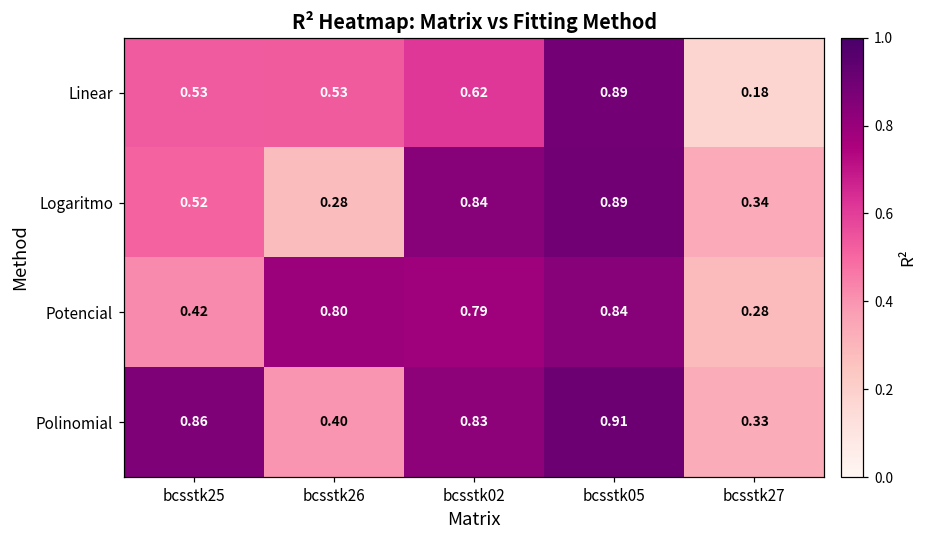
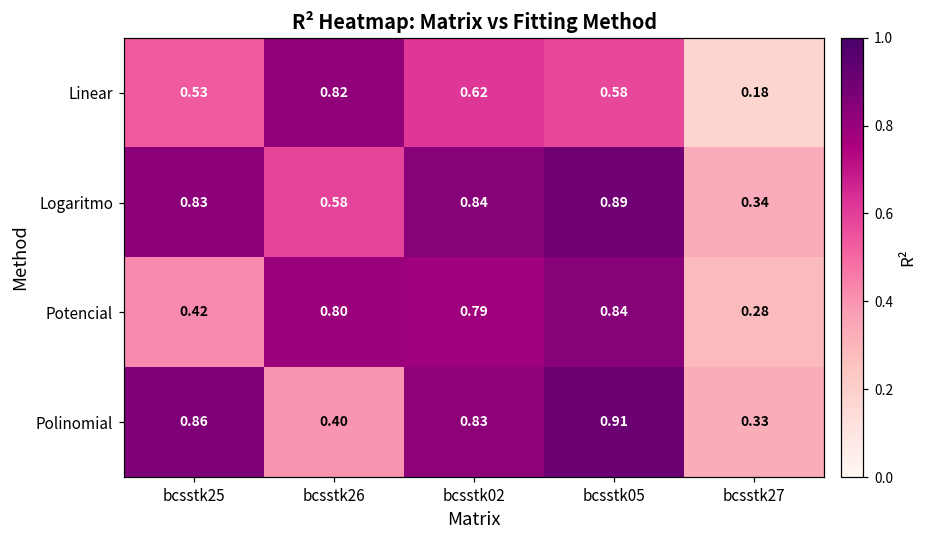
  {
    "Linear": {
      "bcsstk25": 0.53,
-     "bcsstk26": 0.53,
+     "bcsstk26": 0.82,
      "bcsstk02": 0.62,
-     "bcsstk05": 0.89,
+     "bcsstk05": 0.58,
      "bcsstk27": 0.18
    },
    "Logaritmo": {
-     "bcsstk25": 0.52,
-     "bcsstk26": 0.28,
+     "bcsstk25": 0.83,
+     "bcsstk26": 0.58,
      "bcsstk02": 0.84,
      "bcsstk05": 0.89,
      "bcsstk27": 0.34
    },
    "Potencial": {
      "bcsstk25": 0.42,
      "bcsstk26": 0.80,
      "bcsstk02": 0.79,
      "bcsstk05": 0.84,
      "bcsstk27": 0.28
    },
    "Polinomial": {
      "bcsstk25": 0.86,
      "bcsstk26": 0.40,
      "bcsstk02": 0.83,
      "bcsstk05": 0.91,
      "bcsstk27": 0.33
    }
  }
